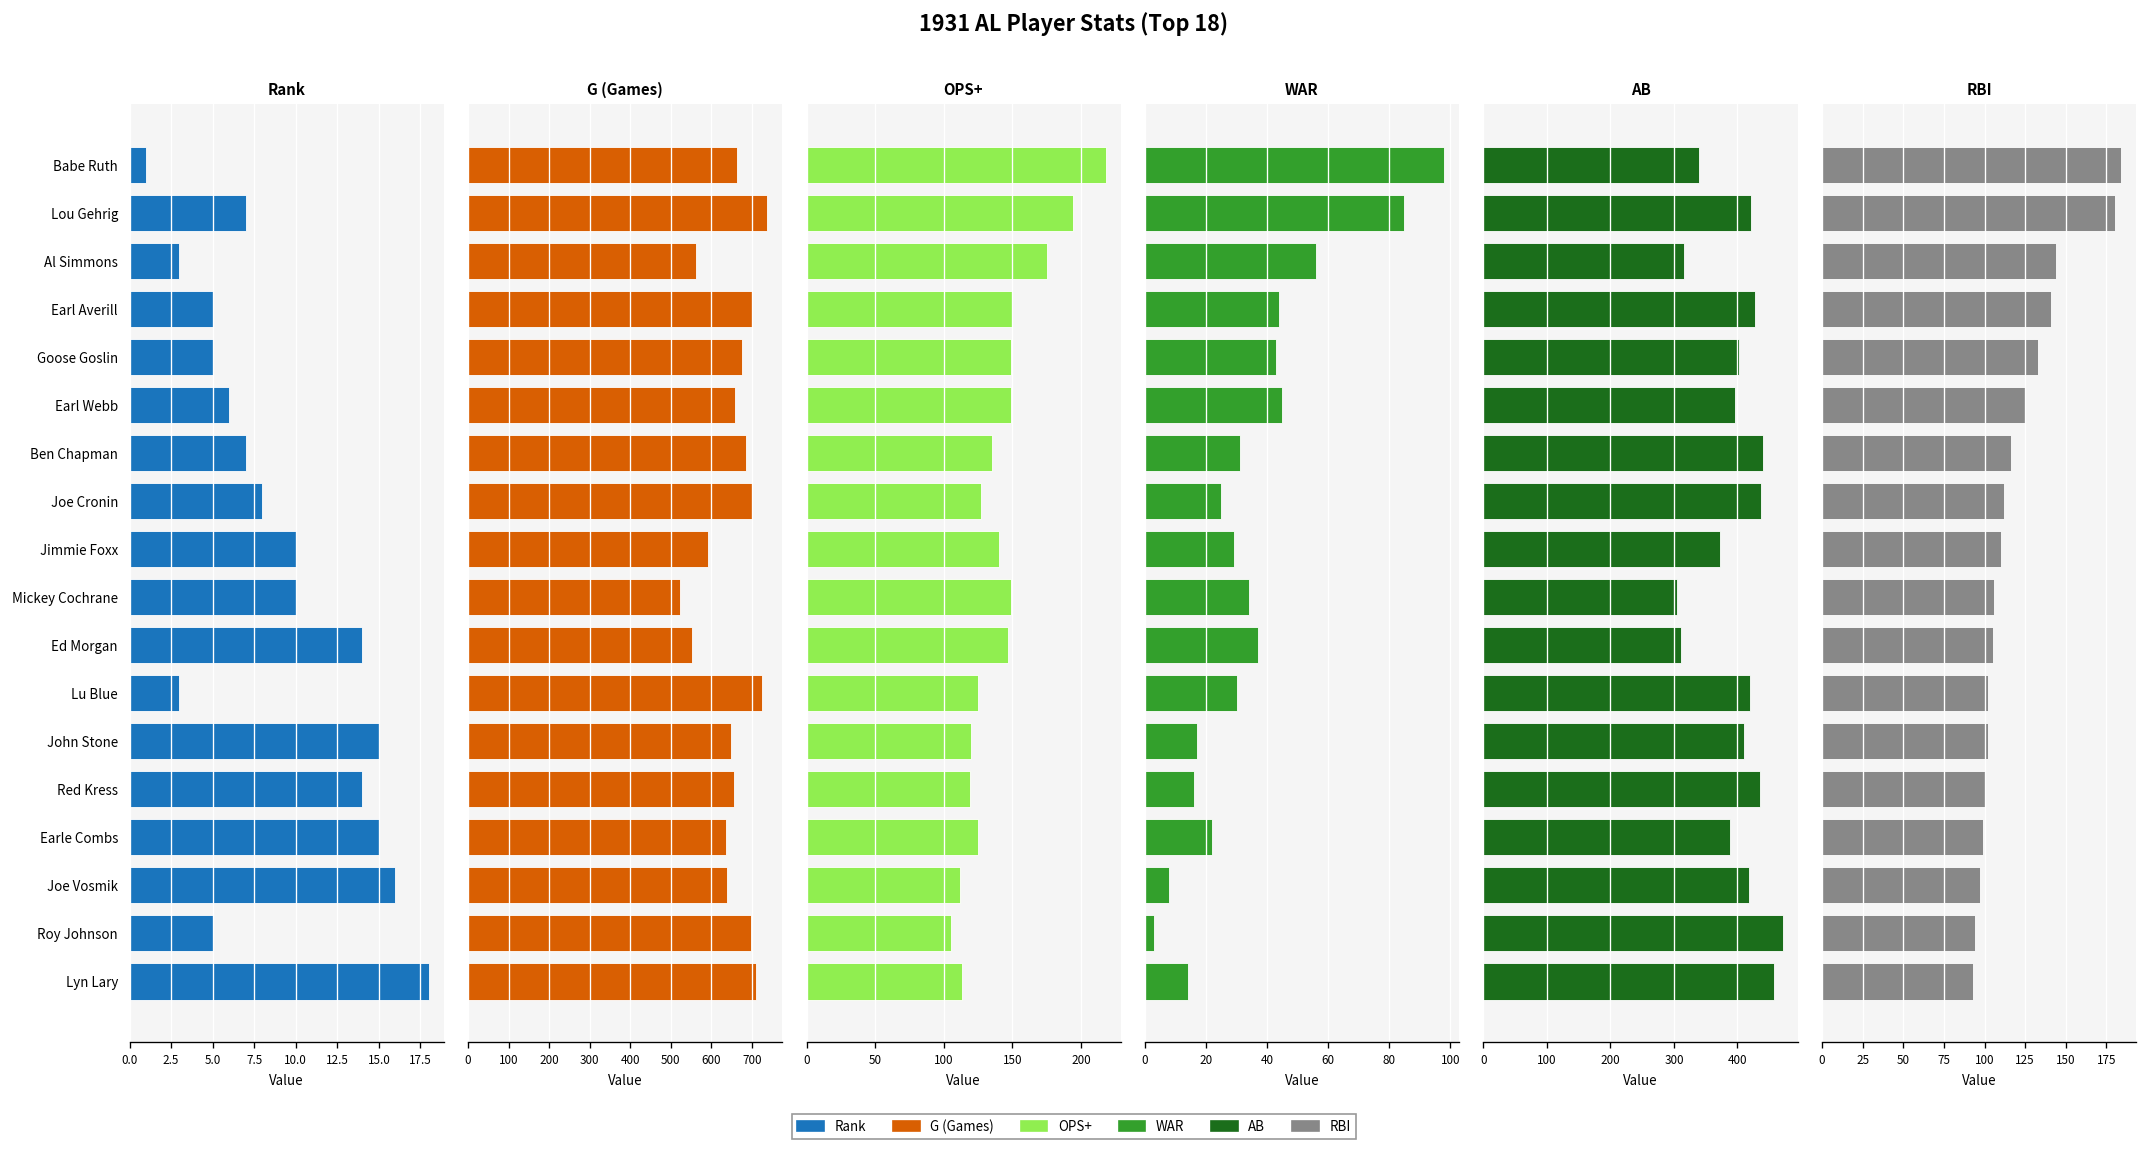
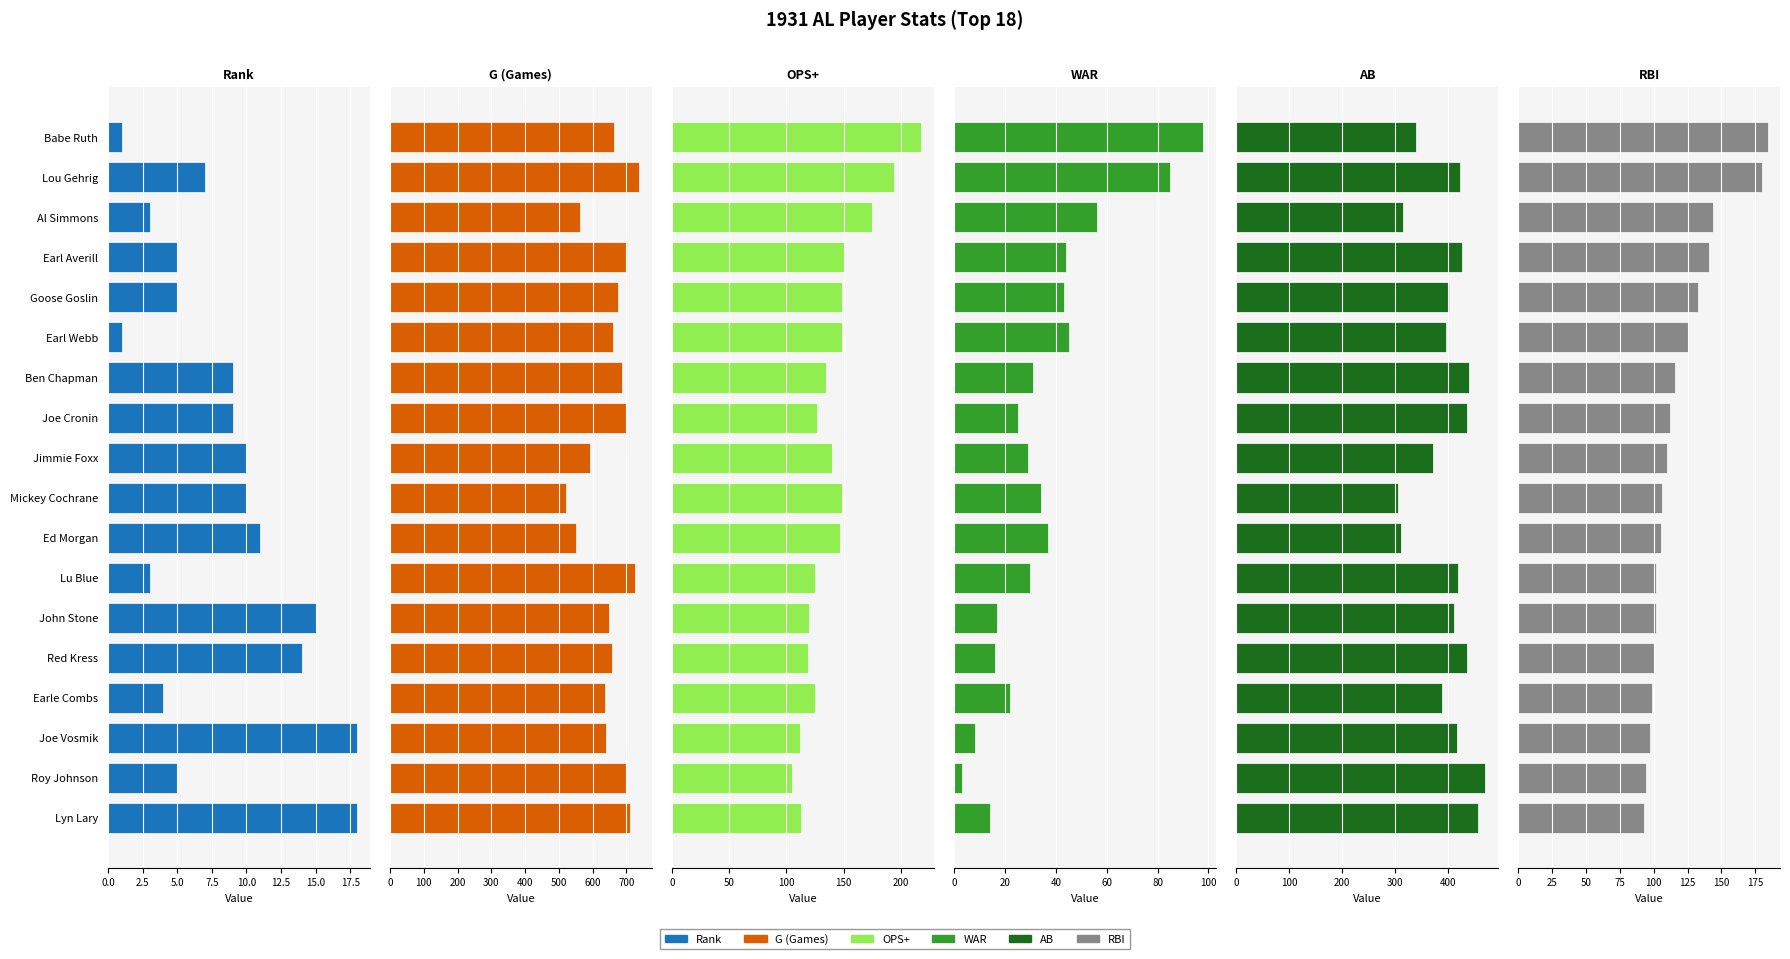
  {
    "Rank": {
      "Babe Ruth": 1,
      "Lou Gehrig": 7,
      "Al Simmons": 3,
      "Earl Averill": 5,
      "Goose Goslin": 5,
-     "Earl Webb": 6,
-     "Ben Chapman": 7,
-     "Joe Cronin": 8,
+     "Earl Webb": 1,
+     "Ben Chapman": 9,
+     "Joe Cronin": 9,
      "Jimmie Foxx": 10,
      "Mickey Cochrane": 10,
-     "Ed Morgan": 14,
+     "Ed Morgan": 11,
      "Lu Blue": 3,
      "John Stone": 15,
      "Red Kress": 14,
-     "Earle Combs": 15,
-     "Joe Vosmik": 16,
+     "Earle Combs": 4,
+     "Joe Vosmik": 18,
      "Roy Johnson": 5,
      "Lyn Lary": 18
    }
  }
